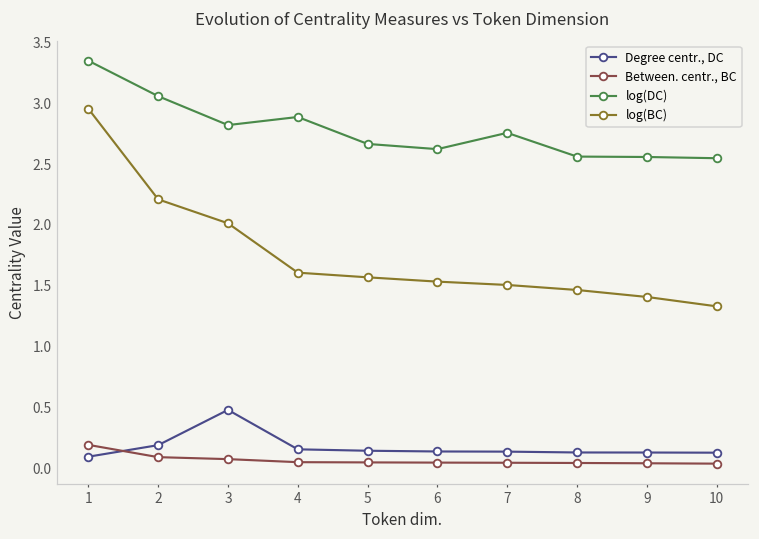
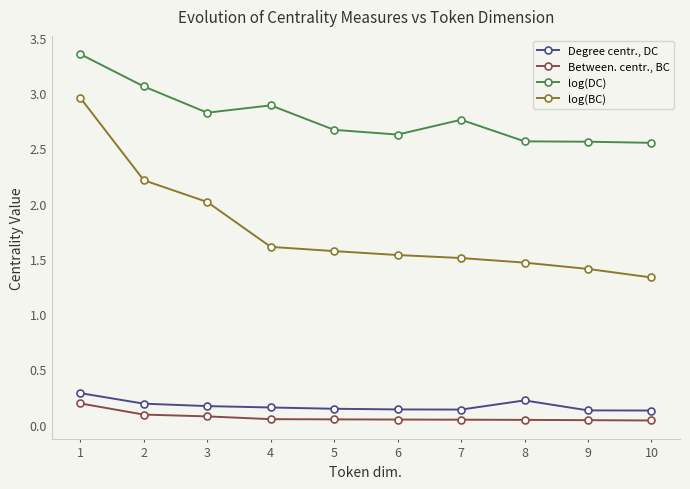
  {
    "Degree centr., DC": {
-     "1": 0.09,
+     "1": 0.29,
      "2": 0.19,
-     "3": 0.48,
+     "3": 0.17,
      "4": 0.16,
      "5": 0.14,
      "6": 0.14,
      "7": 0.14,
-     "8": 0.13,
+     "8": 0.22,
      "9": 0.13,
      "10": 0.13
    },
    "log(DC)": {
      "1": 3.35,
      "2": 3.06,
      "3": 2.82,
      "4": 2.89,
      "5": 2.67,
      "6": 2.62,
      "7": 2.76,
      "8": 2.56,
      "9": 2.56,
      "10": 2.55
    }
  }
